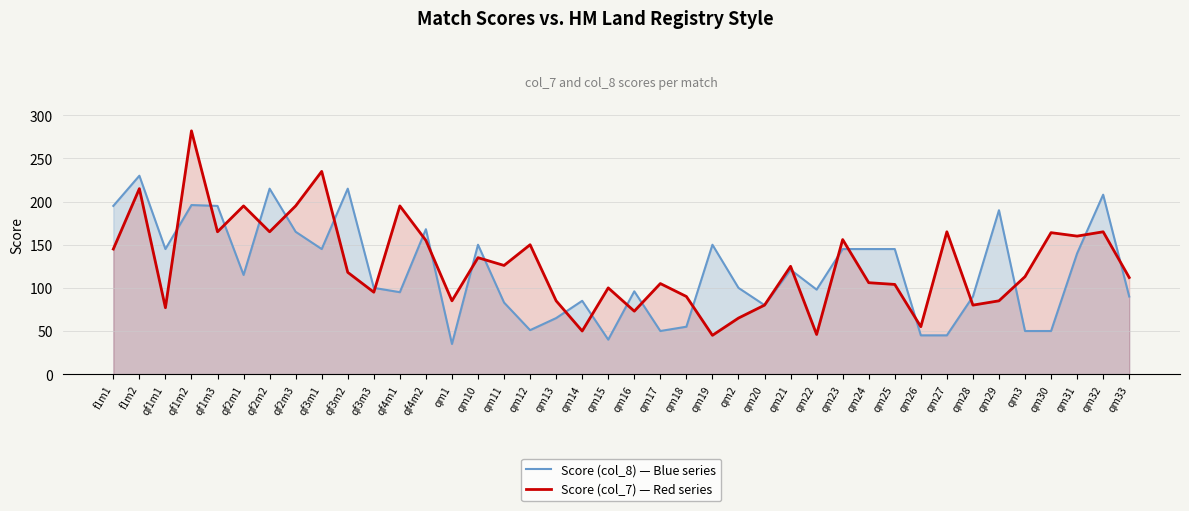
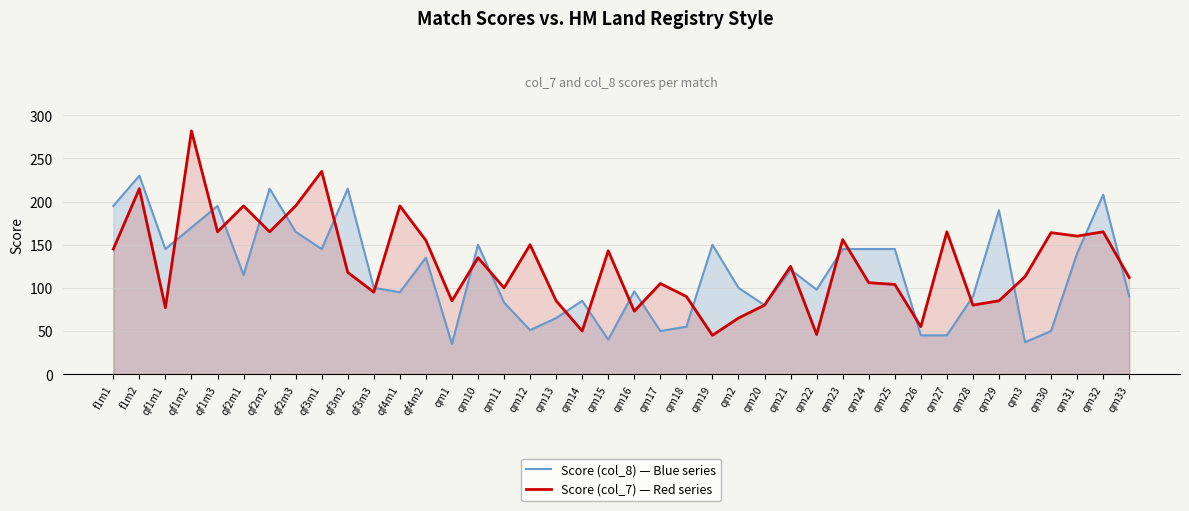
  {
    "Score (col_8) — Blue series": {
      "f1m1": 200,
      "f1m2": 230,
      "qf1m1": 150,
-     "qf1m2": 200,
+     "qf1m2": 170,
      "qf1m3": 200,
      "qf2m1": 120,
      "qf2m2": 220,
      "qf2m3": 170,
      "qf3m1": 150,
      "qf3m2": 220,
      "qf3m3": 100,
      "qf4m1": 100,
-     "qf4m2": 170,
+     "qf4m2": 140,
      "qm1": 40,
      "qm10": 150,
      "qm11": 80,
      "qm12": 50,
      "qm13": 70,
      "qm14": 90,
      "qm15": 40,
      "qm16": 100,
      "qm17": 50,
      "qm18": 60,
      "qm19": 150,
      "qm2": 100,
      "qm21": 120,
      "qm22": 100,
      "qm23": 150,
      "qm24": 150,
      "qm25": 150,
      "qm26": 50,
      "qm27": 50,
      "qm28": 90,
      "qm29": 190,
-     "qm3": 50,
+     "qm3": 40,
      "qm30": 50,
      "qm31": 140,
      "qm32": 210,
      "qm33": 90
    },
    "Score (col_7) — Red series": {
      "f1m1": 150,
      "f1m2": 220,
      "qf1m1": 80,
      "qf1m2": 280,
      "qf1m3": 170,
      "qf2m1": 200,
      "qf2m2": 170,
      "qf2m3": 200,
      "qf3m1": 240,
      "qf3m2": 120,
      "qf3m3": 100,
      "qf4m1": 200,
      "qf4m2": 160,
      "qm1": 90,
      "qm10": 140,
-     "qm11": 130,
+     "qm11": 100,
      "qm12": 150,
      "qm13": 90,
      "qm14": 50,
-     "qm15": 100,
+     "qm15": 140,
      "qm16": 70,
      "qm17": 110,
      "qm18": 90,
      "qm19": 50,
      "qm2": 70,
      "qm21": 130,
      "qm22": 50,
      "qm23": 160,
      "qm24": 110,
      "qm25": 100,
      "qm26": 60,
      "qm27": 170,
      "qm28": 80,
      "qm29": 90,
      "qm3": 110,
      "qm30": 160,
      "qm31": 160,
      "qm32": 170,
      "qm33": 110
    }
  }
